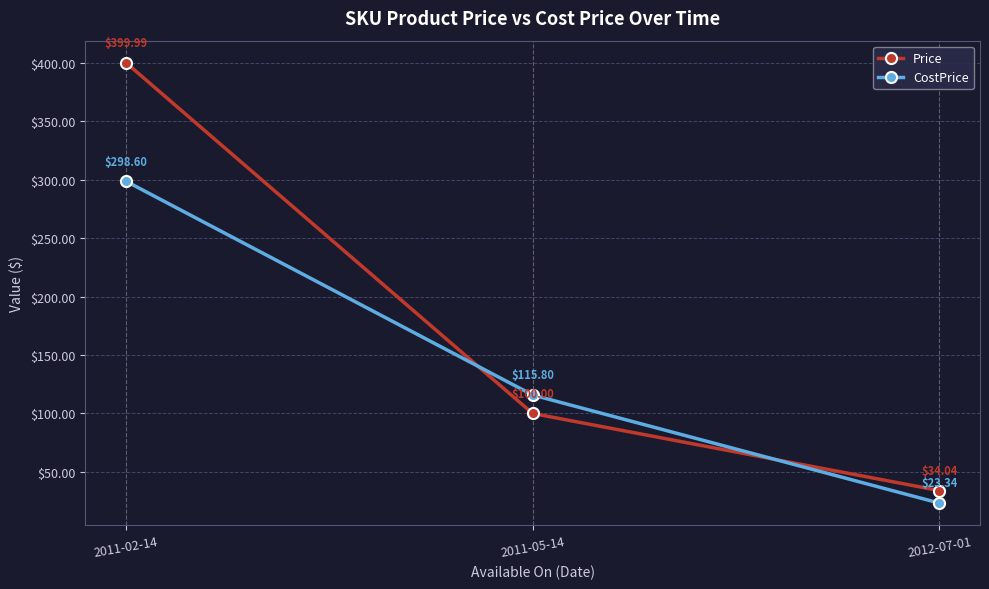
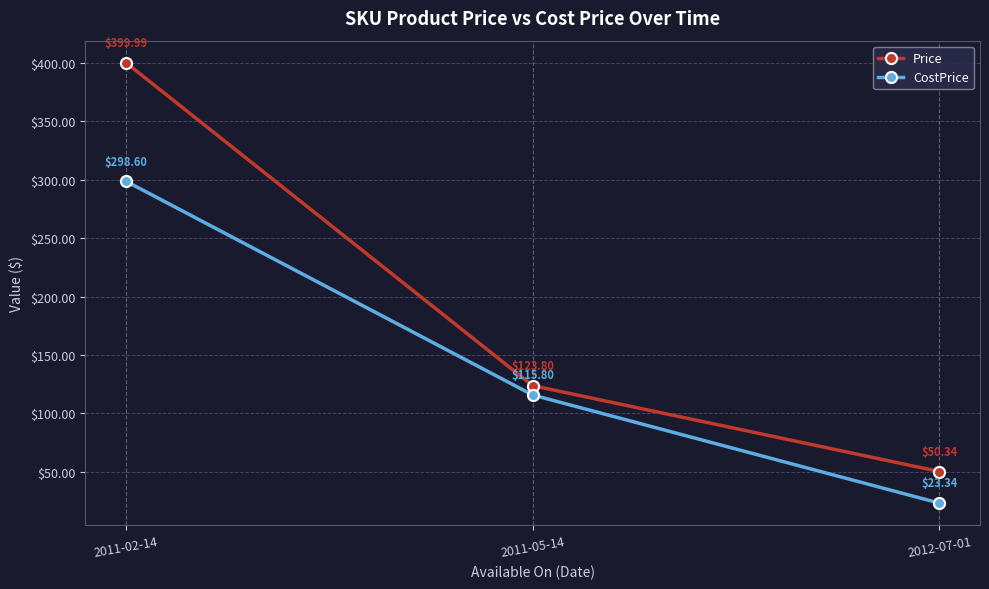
  {
    "Price": {
      "2011-02-14": "$399.99",
-     "2011-05-14": "$100.00",
-     "2012-07-01": "$34.04"
+     "2011-05-14": "$123.80",
+     "2012-07-01": "$50.34"
    },
    "CostPrice": {
      "2011-02-14": "$298.60",
      "2012-07-01": "$23.34"
    }
  }
